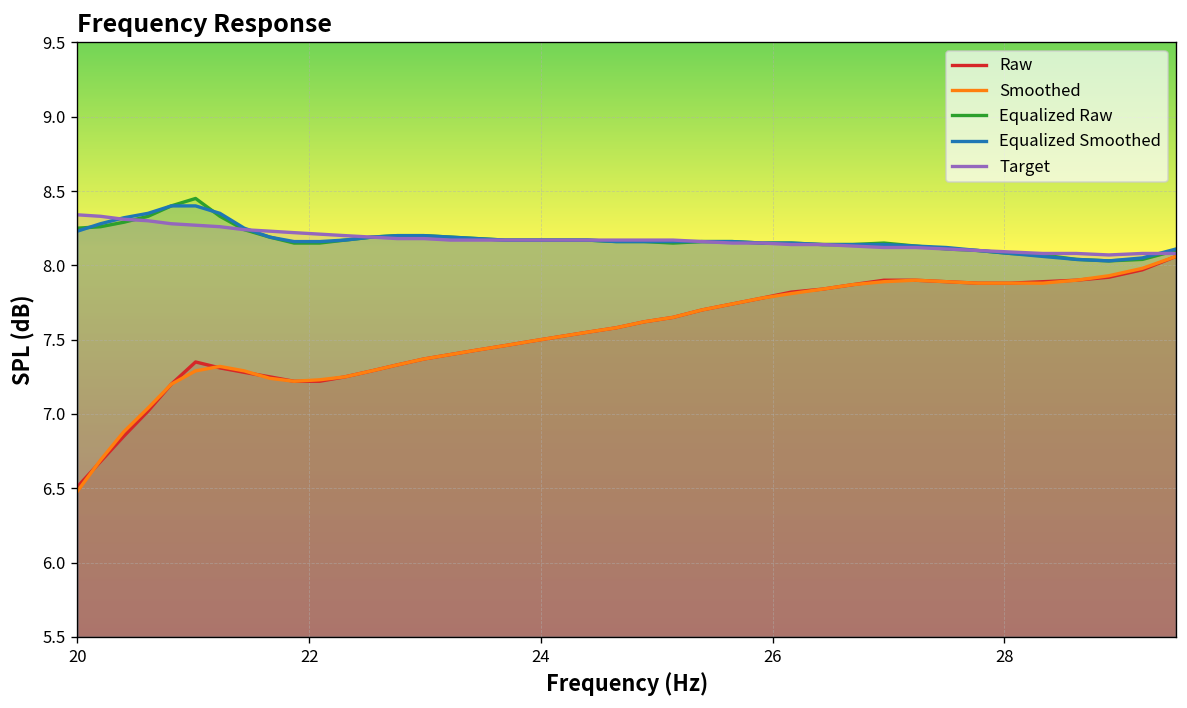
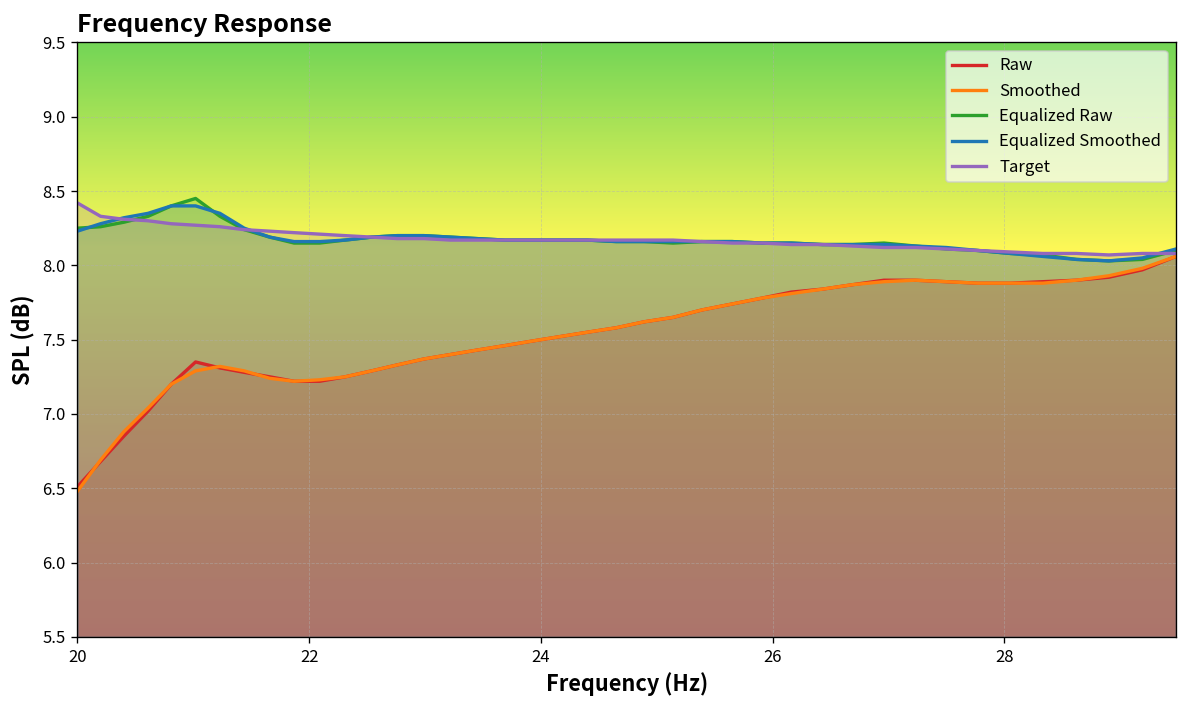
  {
    "Raw": {
      "20": 6.51
    },
    "Smoothed": {
      "20": 6.48
    },
    "Target": {
-     "20": 8.34
+     "20": 8.42
    }
  }
